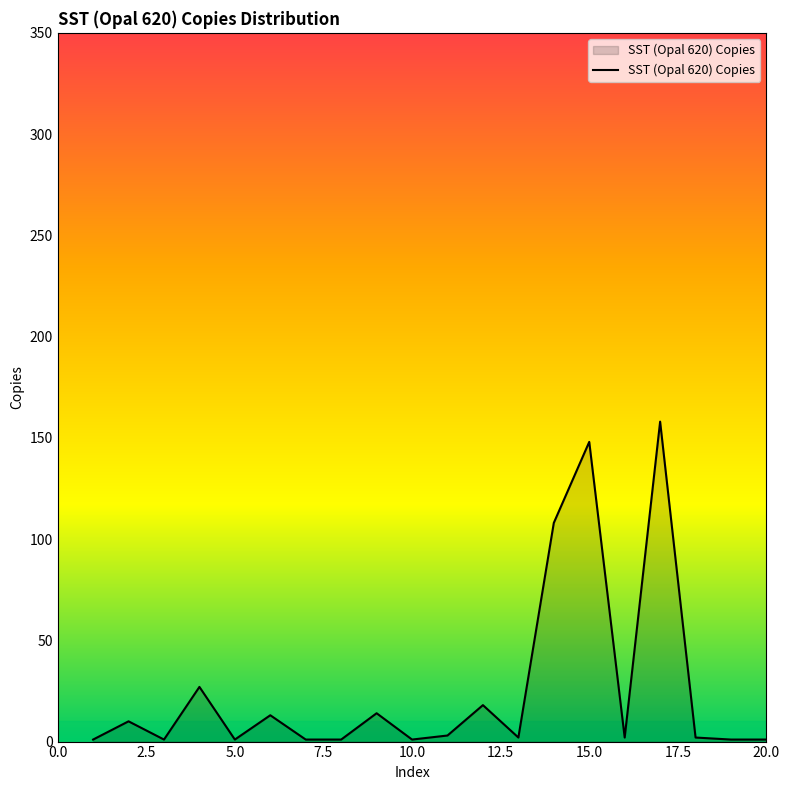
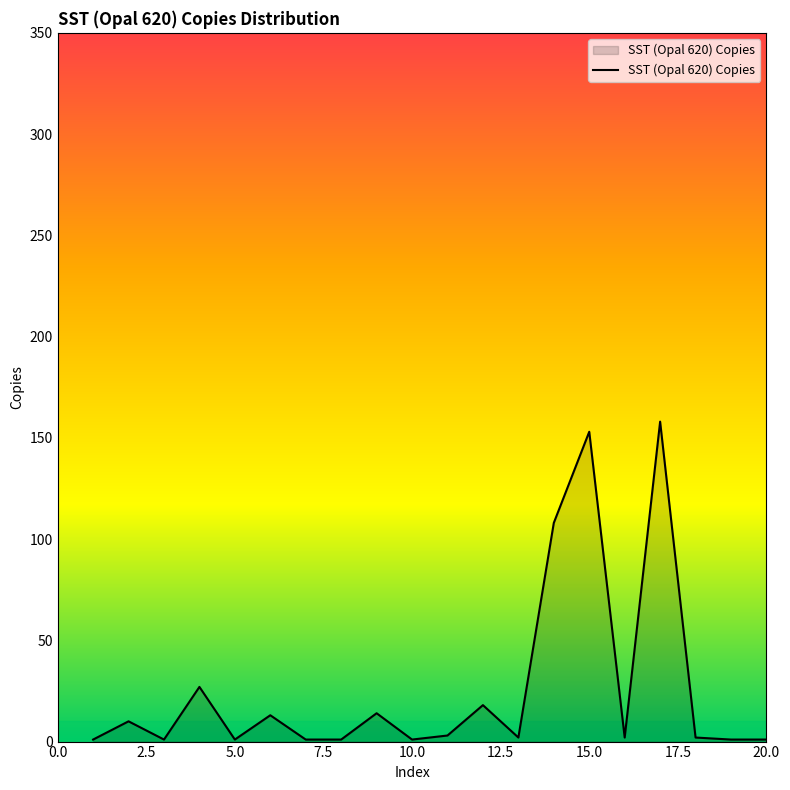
  {
-   "15.0": 148
+   "15.0": 153
  }
